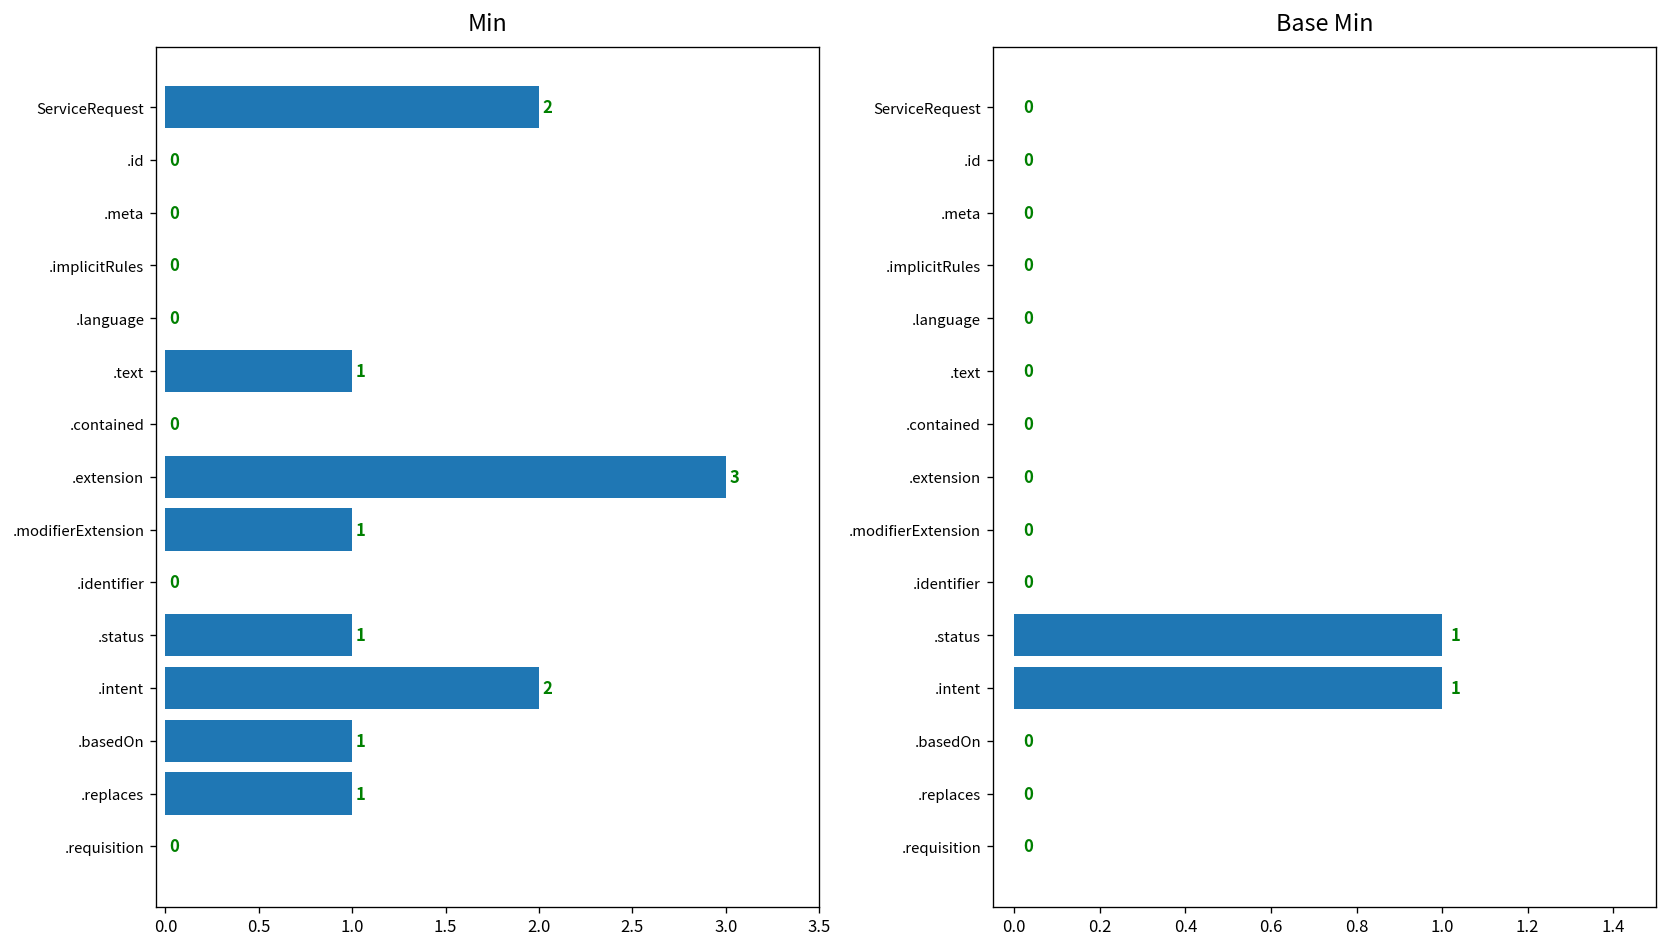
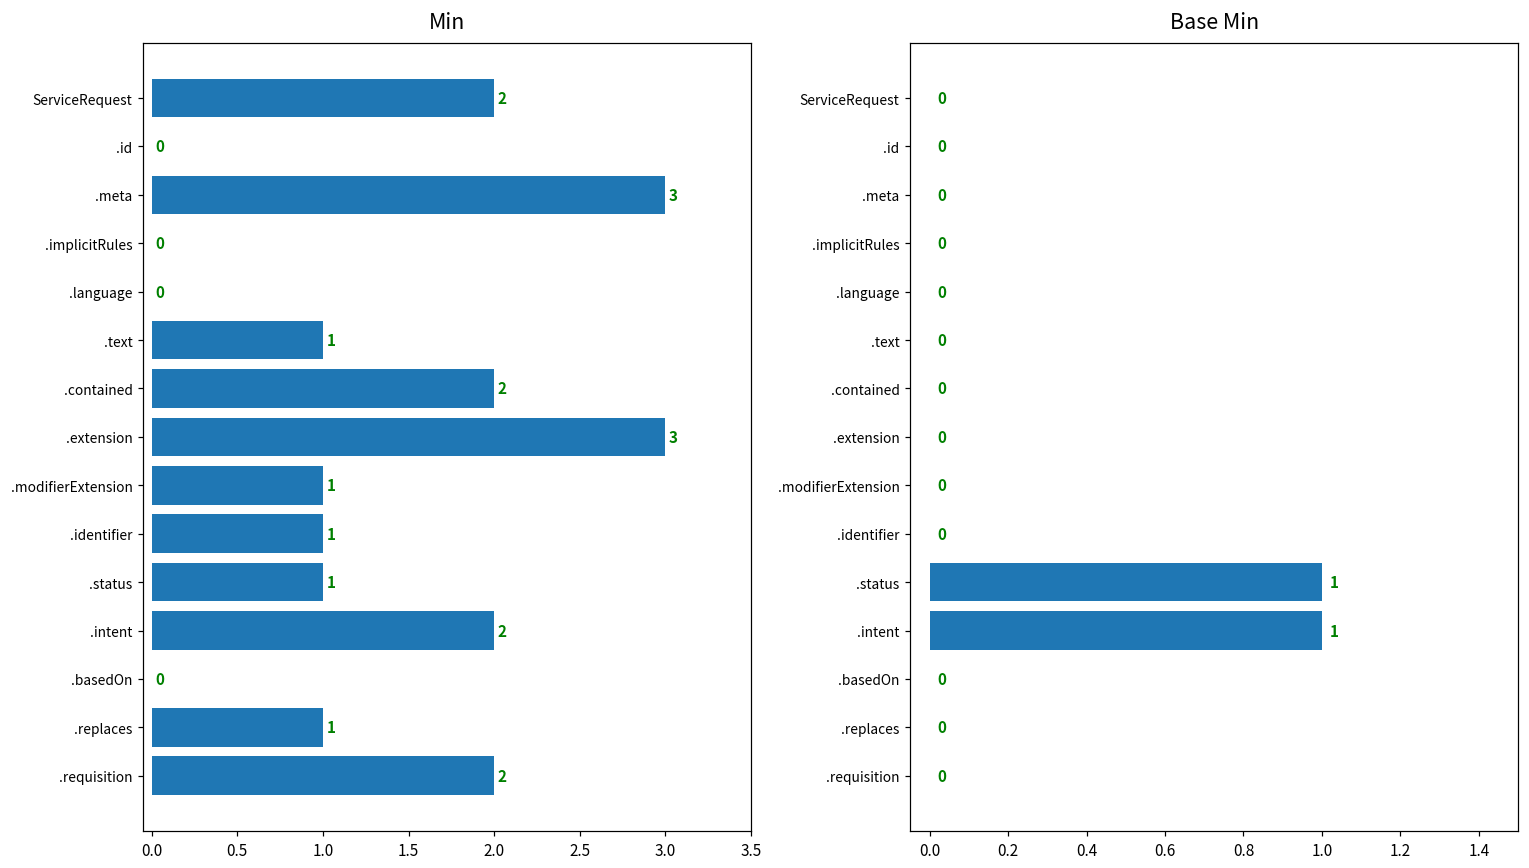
  {
    "Min": {
      "ServiceRequest": 2,
      ".id": 0,
-     ".meta": 0,
+     ".meta": 3,
      ".implicitRules": 0,
      ".language": 0,
      ".text": 1,
-     ".contained": 0,
+     ".contained": 2,
      ".extension": 3,
      ".modifierExtension": 1,
-     ".identifier": 0,
+     ".identifier": 1,
      ".status": 1,
      ".intent": 2,
-     ".basedOn": 1,
+     ".basedOn": 0,
      ".replaces": 1,
-     ".requisition": 0
+     ".requisition": 2
    },
    "Base Min": {
      "ServiceRequest": 0,
      ".id": 0,
      ".meta": 0,
      ".implicitRules": 0,
      ".language": 0,
      ".text": 0,
      ".contained": 0,
      ".extension": 0,
      ".modifierExtension": 0,
      ".identifier": 0,
      ".status": 1,
      ".intent": 1,
      ".basedOn": 0,
      ".replaces": 0,
      ".requisition": 0
    }
  }
